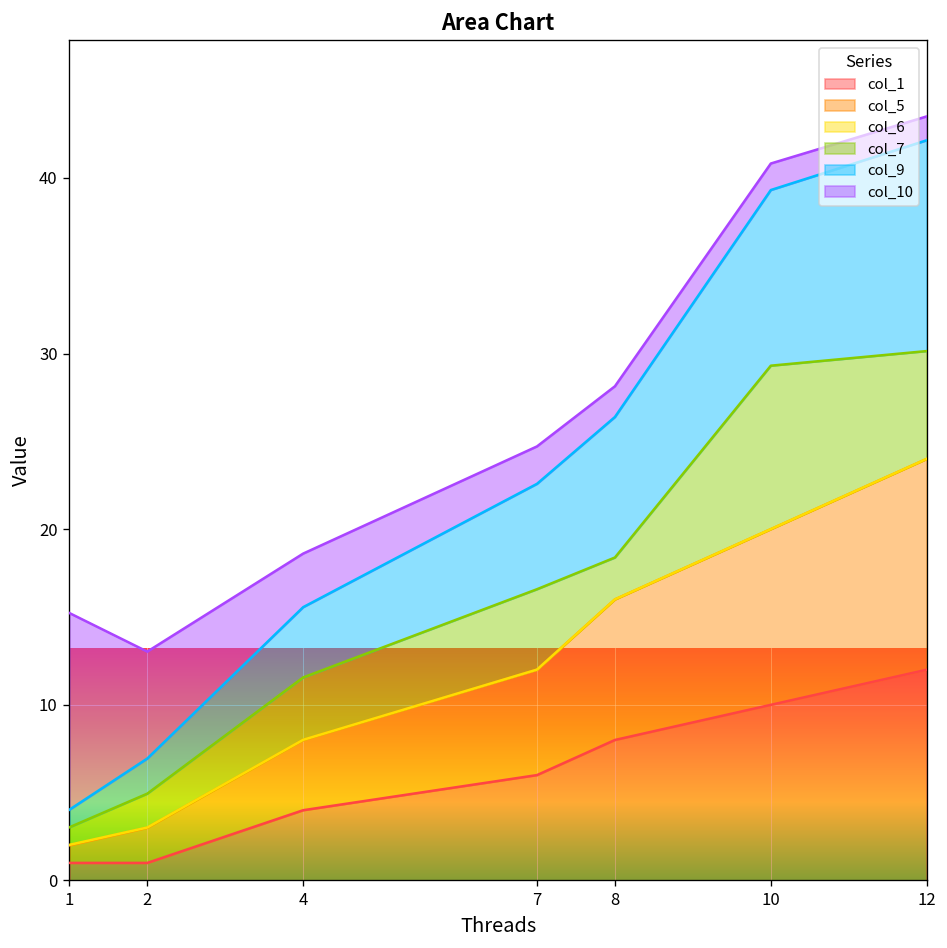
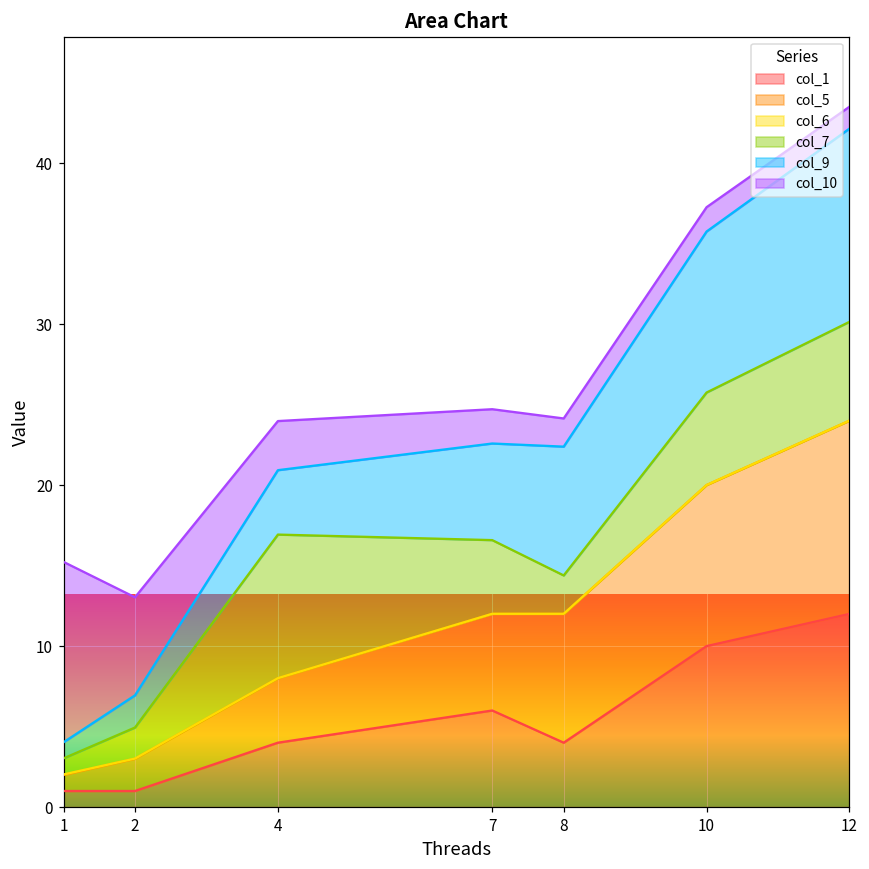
  {
    "col_1": {
      "1": 1,
      "2": 1,
      "4": 4,
      "7": 6,
-     "8": 8,
+     "8": 4,
      "10": 10,
      "12": 12
    },
    "col_7": {
      "1": 1.0,
      "2": 1.9,
-     "4": 3.6,
+     "4": 8.9,
      "7": 4.6,
      "8": 2.4,
-     "10": 9.3,
+     "10": 5.7,
      "12": 6.1
    },
    "col_9": {
      "1": 1.0,
      "2": 2.0,
      "4": 4.0,
      "7": 6.0,
      "8": 8.0,
      "10": 10.0,
      "12": 12.0
    },
    "col_10": {
      "1": 11.2,
      "2": 6.1,
      "4": 3.0,
      "7": 2.1,
      "8": 1.8,
      "10": 1.5,
      "12": 1.4
    }
  }
